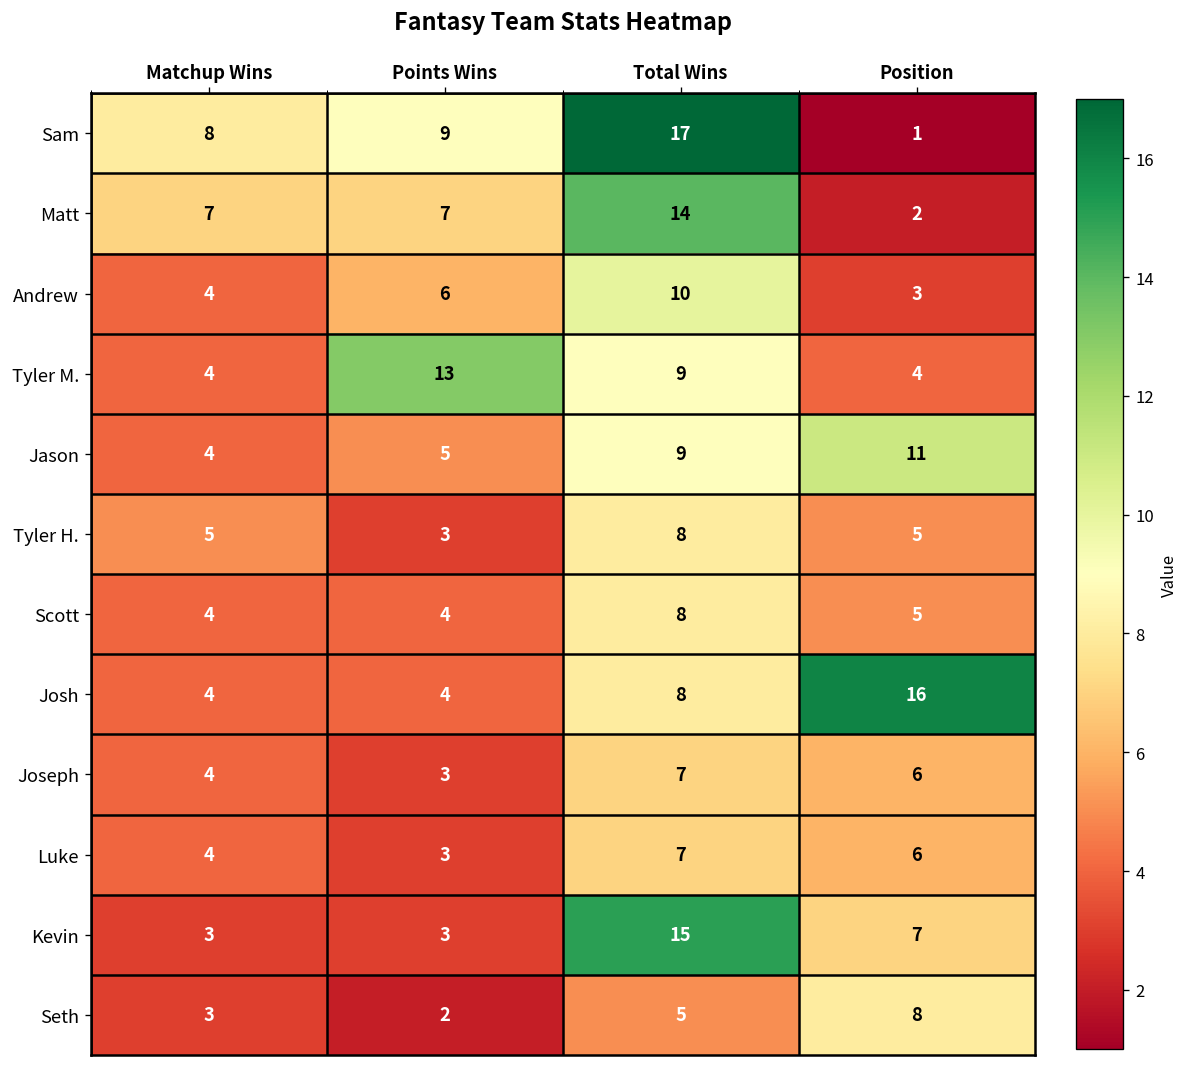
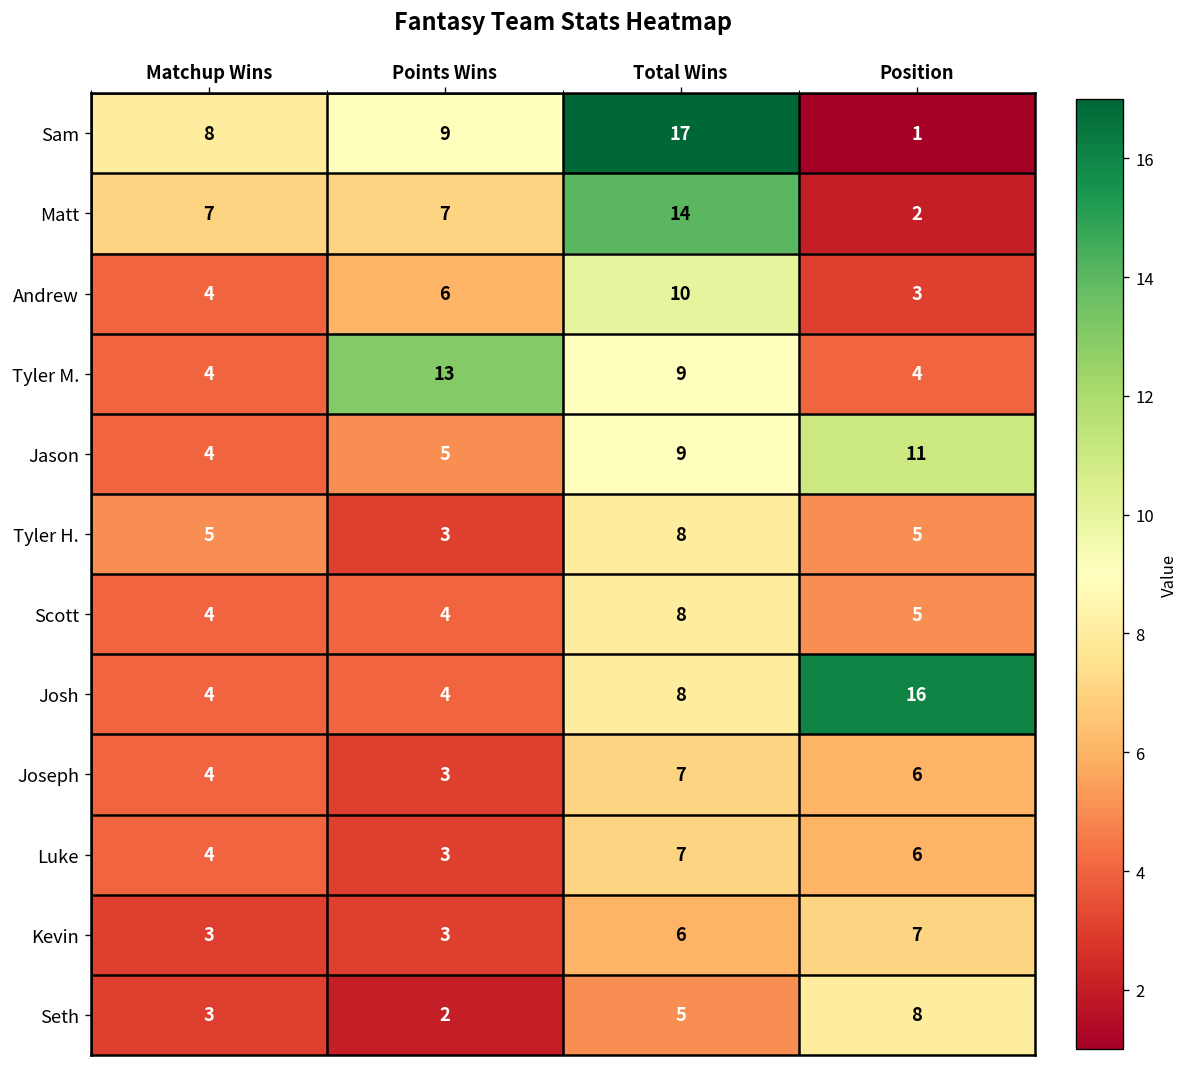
  {
    "Sam": {
      "Matchup Wins": 8,
      "Points Wins": 9,
      "Total Wins": 17,
      "Position": 1
    },
    "Matt": {
      "Matchup Wins": 7,
      "Points Wins": 7,
      "Total Wins": 14,
      "Position": 2
    },
    "Andrew": {
      "Matchup Wins": 4,
      "Points Wins": 6,
      "Total Wins": 10,
      "Position": 3
    },
    "Tyler M.": {
      "Matchup Wins": 4,
      "Points Wins": 13,
      "Total Wins": 9,
      "Position": 4
    },
    "Jason": {
      "Matchup Wins": 4,
      "Points Wins": 5,
      "Total Wins": 9,
      "Position": 11
    },
    "Tyler H.": {
      "Matchup Wins": 5,
      "Points Wins": 3,
      "Total Wins": 8,
      "Position": 5
    },
    "Scott": {
      "Matchup Wins": 4,
      "Points Wins": 4,
      "Total Wins": 8,
      "Position": 5
    },
    "Josh": {
      "Matchup Wins": 4,
      "Points Wins": 4,
      "Total Wins": 8,
      "Position": 16
    },
    "Joseph": {
      "Matchup Wins": 4,
      "Points Wins": 3,
      "Total Wins": 7,
      "Position": 6
    },
    "Luke": {
      "Matchup Wins": 4,
      "Points Wins": 3,
      "Total Wins": 7,
      "Position": 6
    },
    "Kevin": {
      "Matchup Wins": 3,
      "Points Wins": 3,
-     "Total Wins": 15,
+     "Total Wins": 6,
      "Position": 7
    },
    "Seth": {
      "Matchup Wins": 3,
      "Points Wins": 2,
      "Total Wins": 5,
      "Position": 8
    }
  }
